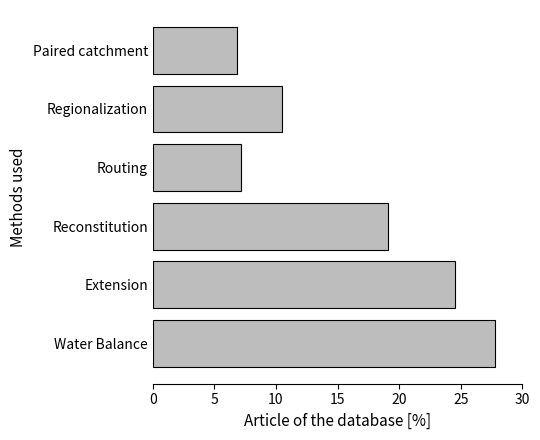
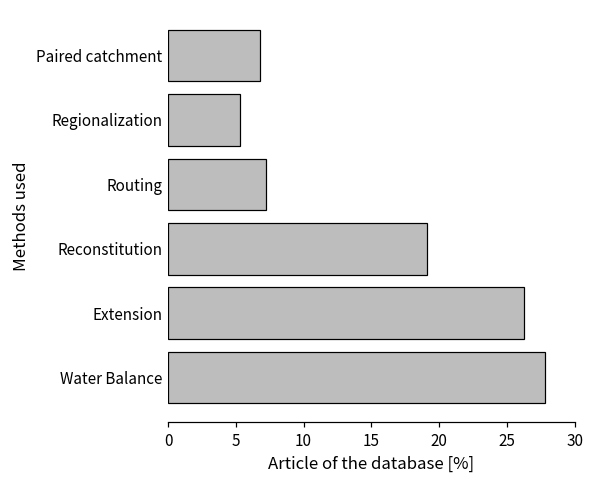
  {
    "Paired catchment": 6.8,
-   "Regionalization": 10.5,
+   "Regionalization": 5.3,
    "Routing": 7.2,
    "Reconstitution": 19.1,
-   "Extension": 24.5,
+   "Extension": 26.3,
    "Water Balance": 27.8
  }
